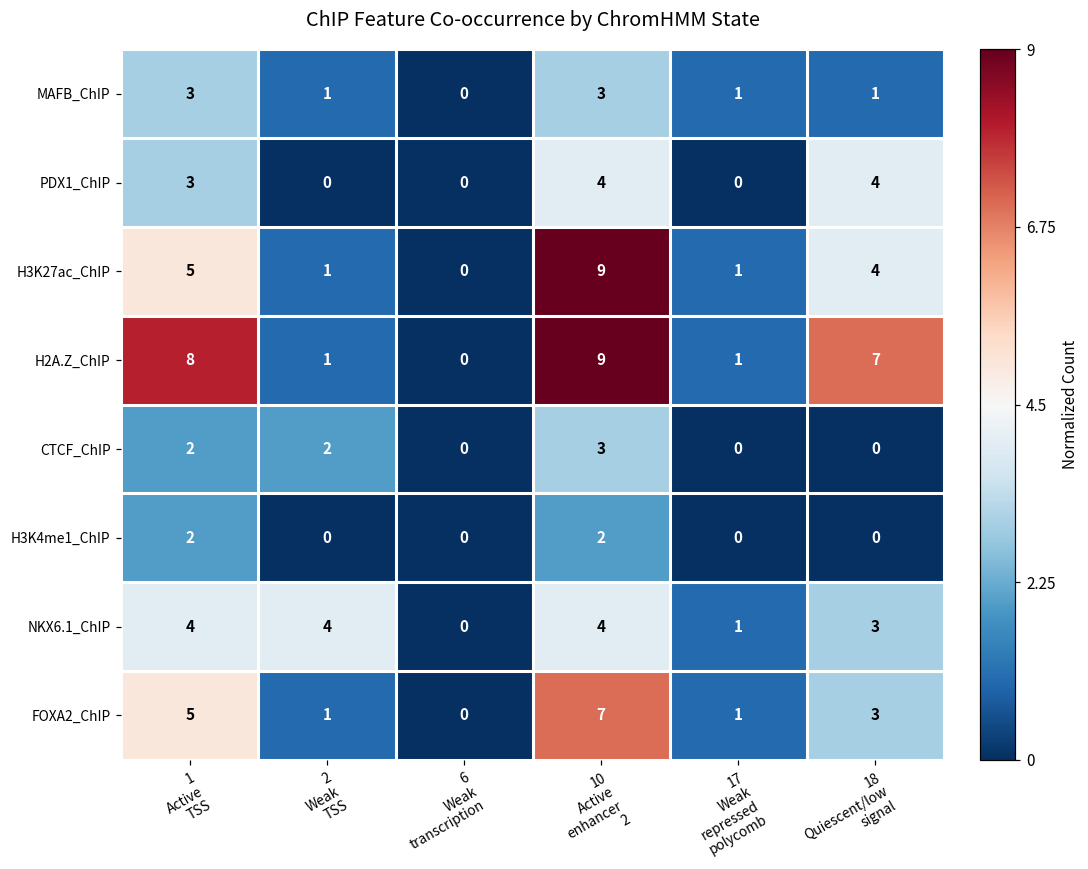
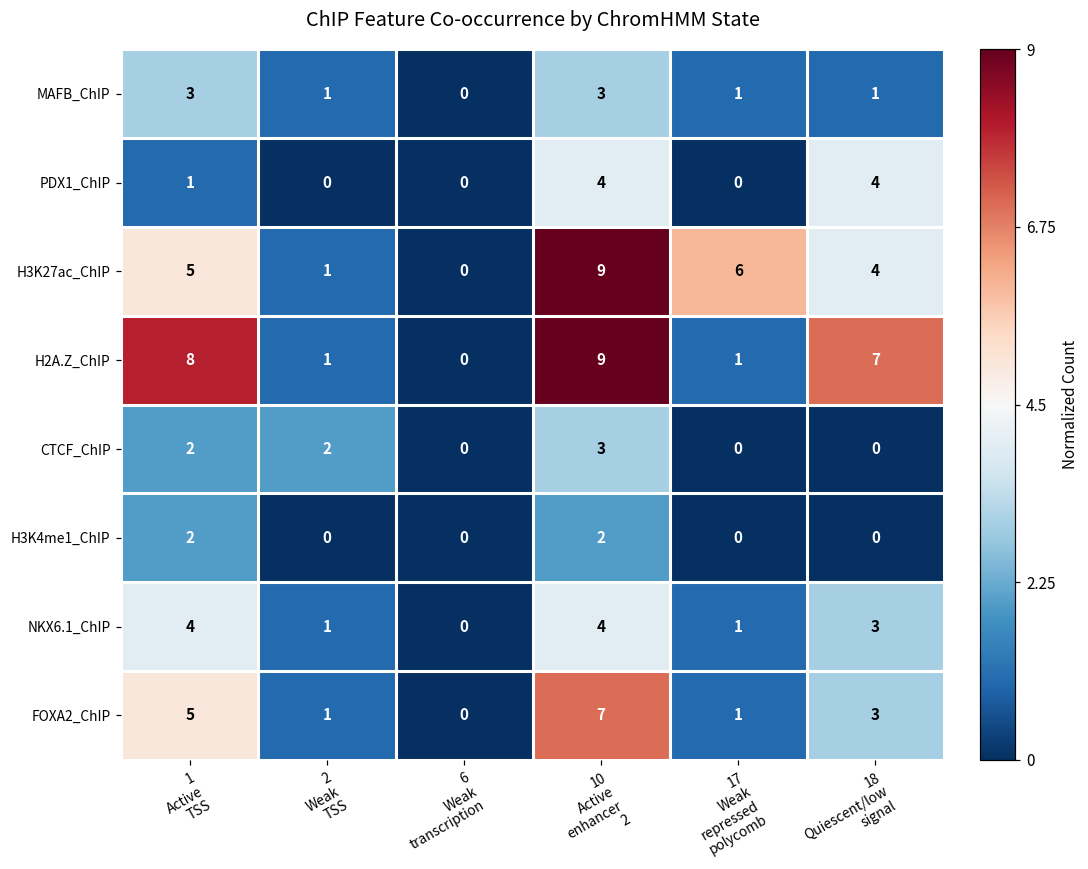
  {
    "MAFB_ChIP": {
      "1 Active TSS": 3,
      "2 Weak TSS": 1,
      "6 Weak transcription": 0,
      "10 Active enhancer 2": 3,
      "17 Weak repressed polycomb": 1,
      "18 Quiescent/low signal": 1
    },
    "PDX1_ChIP": {
-     "1 Active TSS": 3,
+     "1 Active TSS": 1,
      "2 Weak TSS": 0,
      "6 Weak transcription": 0,
      "10 Active enhancer 2": 4,
      "17 Weak repressed polycomb": 0,
      "18 Quiescent/low signal": 4
    },
    "H3K27ac_ChIP": {
      "1 Active TSS": 5,
      "2 Weak TSS": 1,
      "6 Weak transcription": 0,
      "10 Active enhancer 2": 9,
-     "17 Weak repressed polycomb": 1,
+     "17 Weak repressed polycomb": 6,
      "18 Quiescent/low signal": 4
    },
    "H2A.Z_ChIP": {
      "1 Active TSS": 8,
      "2 Weak TSS": 1,
      "6 Weak transcription": 0,
      "10 Active enhancer 2": 9,
      "17 Weak repressed polycomb": 1,
      "18 Quiescent/low signal": 7
    },
    "CTCF_ChIP": {
      "1 Active TSS": 2,
      "2 Weak TSS": 2,
      "6 Weak transcription": 0,
      "10 Active enhancer 2": 3,
      "17 Weak repressed polycomb": 0,
      "18 Quiescent/low signal": 0
    },
    "H3K4me1_ChIP": {
      "1 Active TSS": 2,
      "2 Weak TSS": 0,
      "6 Weak transcription": 0,
      "10 Active enhancer 2": 2,
      "17 Weak repressed polycomb": 0,
      "18 Quiescent/low signal": 0
    },
    "NKX6.1_ChIP": {
      "1 Active TSS": 4,
-     "2 Weak TSS": 4,
+     "2 Weak TSS": 1,
      "6 Weak transcription": 0,
      "10 Active enhancer 2": 4,
      "17 Weak repressed polycomb": 1,
      "18 Quiescent/low signal": 3
    },
    "FOXA2_ChIP": {
      "1 Active TSS": 5,
      "2 Weak TSS": 1,
      "6 Weak transcription": 0,
      "10 Active enhancer 2": 7,
      "17 Weak repressed polycomb": 1,
      "18 Quiescent/low signal": 3
    }
  }
